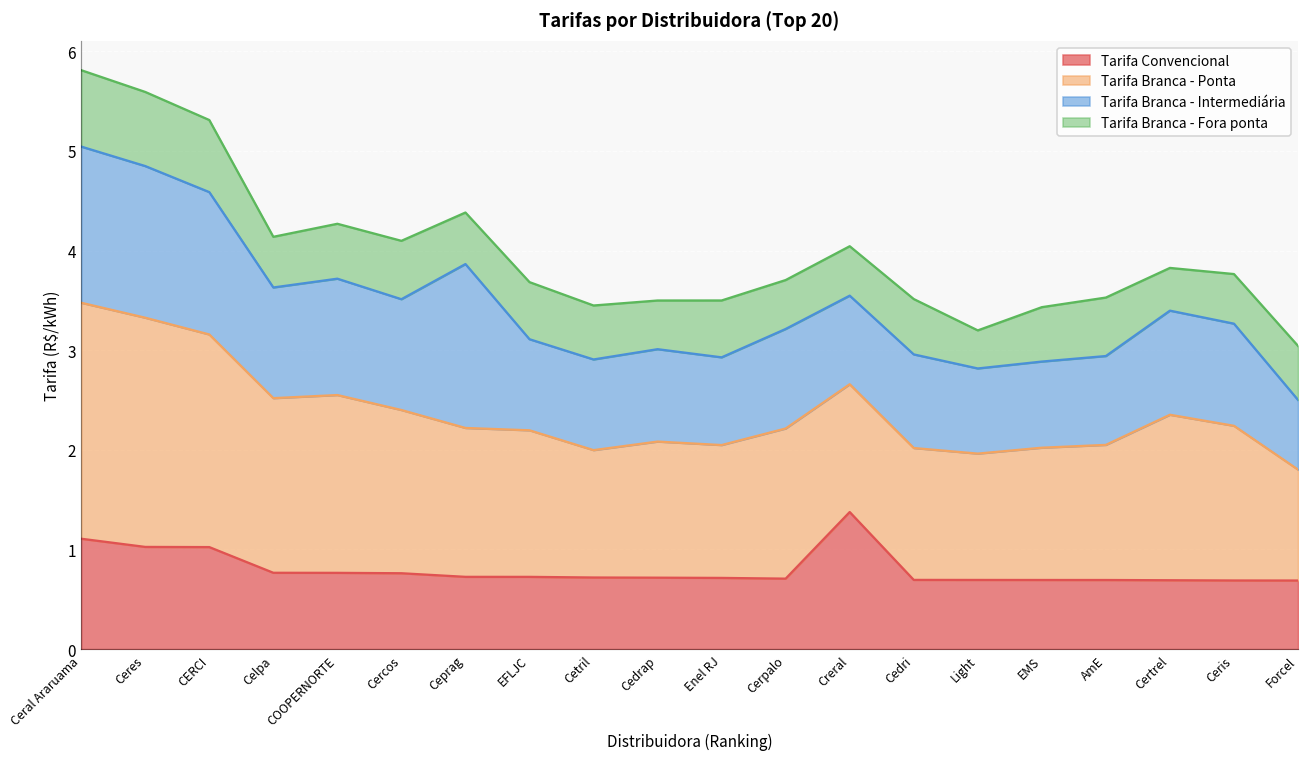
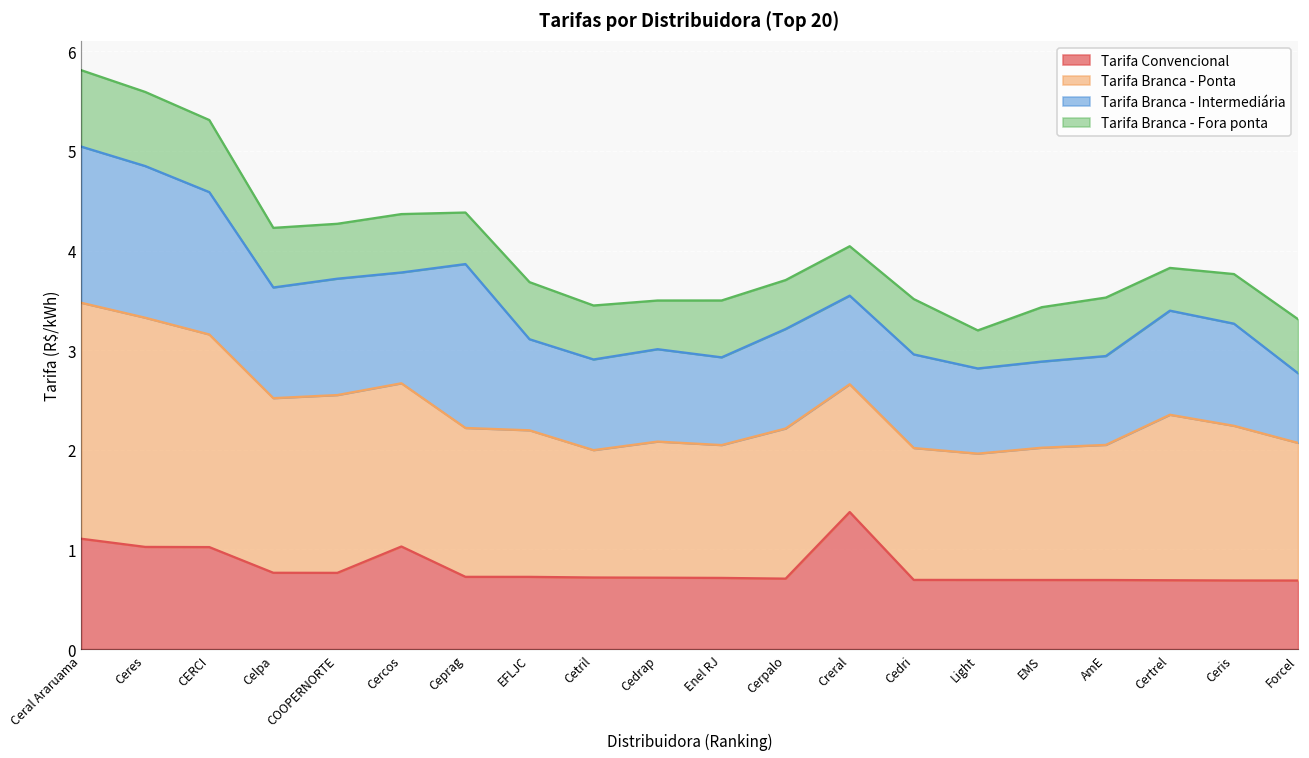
  {
    "Tarifa Convencional": {
      "Ceral Araruama": 1.1,
      "Ceres": 1.0,
      "CERCI": 1.0,
      "Celpa": 0.8,
      "COOPERNORTE": 0.8,
-     "Cercos": 0.8,
+     "Cercos": 1.0,
      "Ceprag": 0.7,
      "EFLJC": 0.7,
      "Cetril": 0.7,
      "Cedrap": 0.7,
      "Enel RJ": 0.7,
      "Cerpalo": 0.7,
      "Creral": 1.4,
      "Cedri": 0.7,
      "Light": 0.7,
      "EMS": 0.7,
      "AmE": 0.7,
      "Certrel": 0.7,
      "Ceris": 0.7,
      "Forcel": 0.7
    },
    "Tarifa Branca - Ponta": {
      "Ceral Araruama": 2.4,
      "Ceres": 2.3,
      "CERCI": 2.1,
      "Celpa": 1.8,
      "COOPERNORTE": 1.8,
      "Cercos": 1.6,
      "Ceprag": 1.5,
      "EFLJC": 1.5,
      "Cetril": 1.3,
      "Cedrap": 1.4,
      "Enel RJ": 1.3,
      "Cerpalo": 1.5,
      "Creral": 1.3,
      "Cedri": 1.3,
      "Light": 1.3,
      "EMS": 1.3,
      "AmE": 1.4,
      "Certrel": 1.7,
      "Ceris": 1.6,
-     "Forcel": 1.1
+     "Forcel": 1.4
    },
    "Tarifa Branca - Intermediária": {
      "Ceral Araruama": 1.6,
      "Ceres": 1.5,
      "CERCI": 1.4,
      "Celpa": 1.1,
      "COOPERNORTE": 1.2,
      "Cercos": 1.1,
      "Ceprag": 1.6,
      "EFLJC": 0.9,
      "Cetril": 0.9,
      "Cedrap": 0.9,
      "Enel RJ": 0.9,
      "Cerpalo": 1.0,
      "Creral": 0.9,
      "Cedri": 0.9,
      "Light": 0.9,
      "EMS": 0.9,
      "AmE": 0.9,
      "Certrel": 1.0,
      "Ceris": 1.0,
      "Forcel": 0.7
    },
    "Tarifa Branca - Fora ponta": {
      "Ceral Araruama": 0.8,
      "Ceres": 0.7,
      "CERCI": 0.7,
-     "Celpa": 0.5,
+     "Celpa": 0.6,
      "COOPERNORTE": 0.6,
      "Cercos": 0.6,
      "Ceprag": 0.5,
      "EFLJC": 0.6,
      "Cetril": 0.5,
      "Cedrap": 0.5,
      "Enel RJ": 0.6,
      "Cerpalo": 0.5,
      "Creral": 0.5,
      "Cedri": 0.6,
      "Light": 0.4,
      "EMS": 0.5,
      "AmE": 0.6,
      "Certrel": 0.4,
      "Ceris": 0.5,
      "Forcel": 0.5
    }
  }
